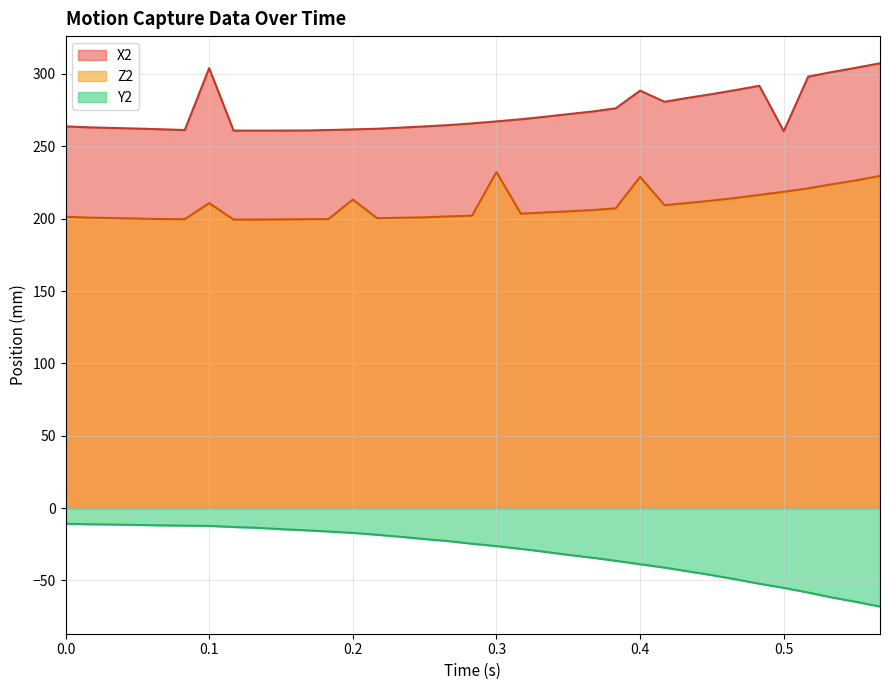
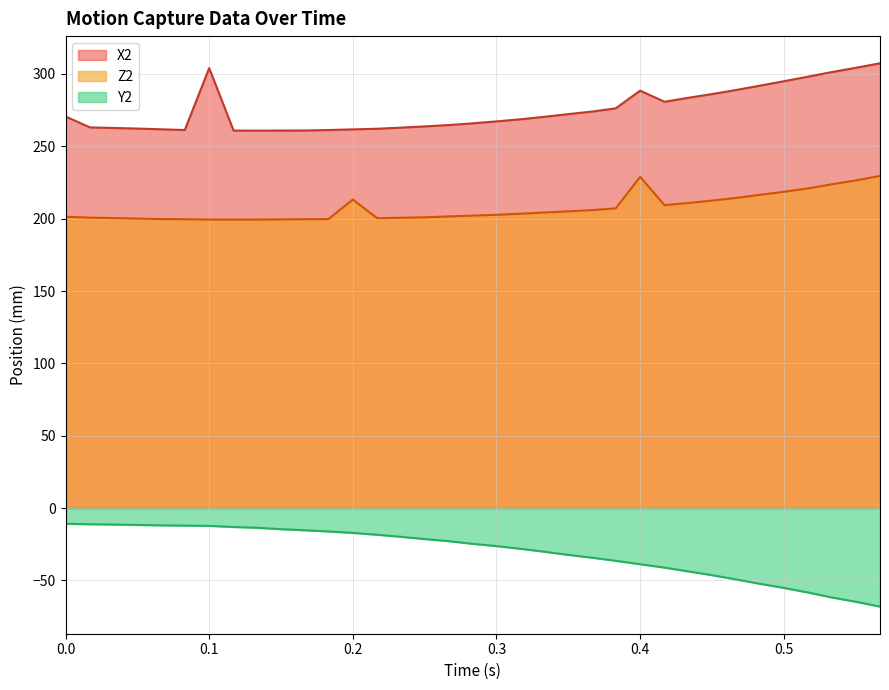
  {
    "X2": {
-     "0.0": 264,
+     "0.0": 271,
      "0.1": 304,
      "0.2": 262,
      "0.3": 267,
      "0.4": 288,
-     "0.5": 260
+     "0.5": 295
    },
    "Z2": {
      "0.0": 201,
-     "0.1": 211,
+     "0.1": 199,
      "0.2": 213,
-     "0.3": 232,
+     "0.3": 203,
      "0.4": 229,
      "0.5": 219
    }
  }
